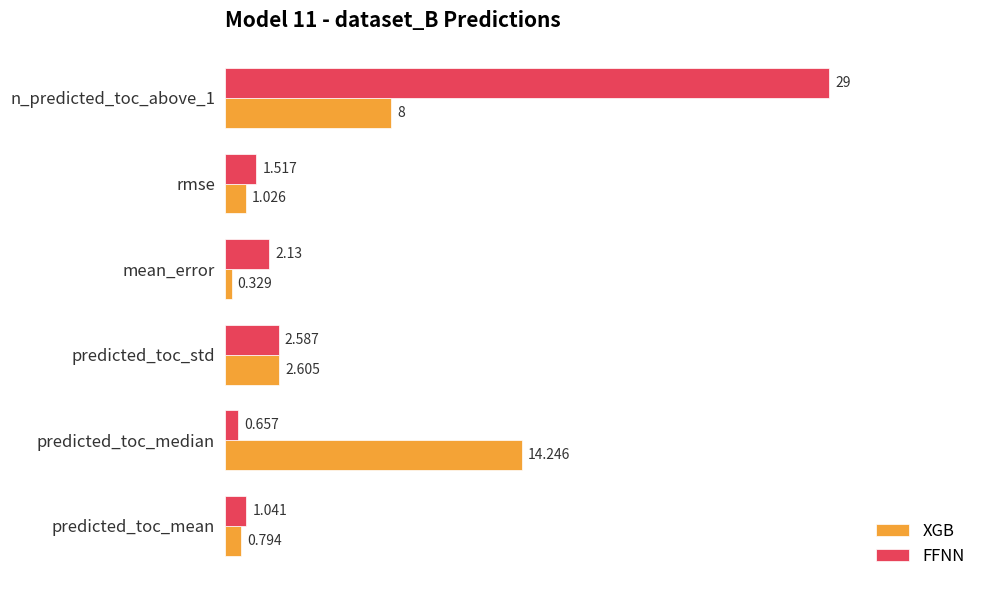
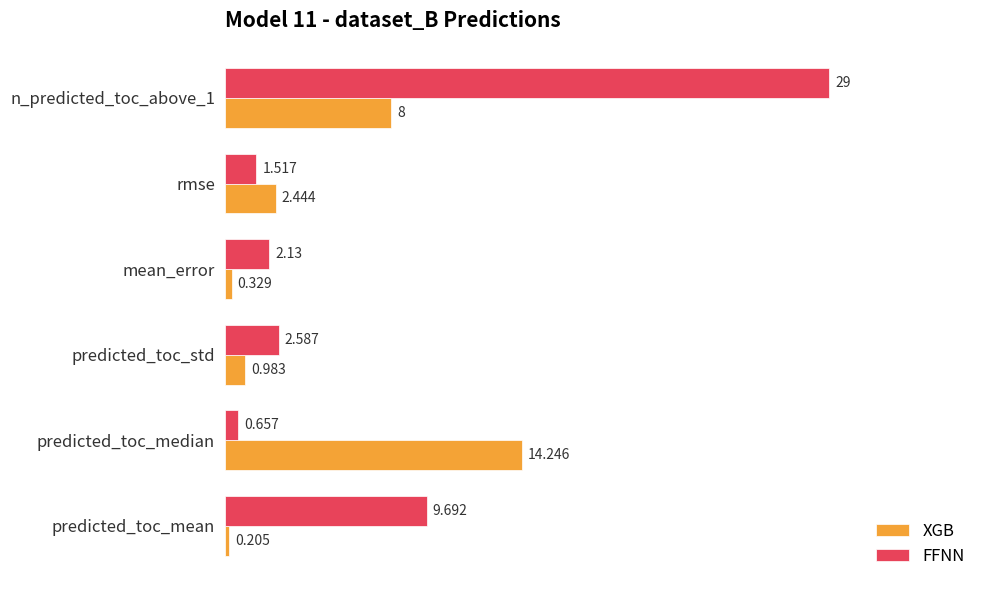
  {
    "XGB": {
      "n_predicted_toc_above_1": 8,
-     "rmse": 1.026,
+     "rmse": 2.444,
      "mean_error": 0.329,
-     "predicted_toc_std": 2.605,
+     "predicted_toc_std": 0.983,
      "predicted_toc_median": 14.246,
-     "predicted_toc_mean": 0.794
+     "predicted_toc_mean": 0.205
    },
    "FFNN": {
      "n_predicted_toc_above_1": 29,
      "rmse": 1.517,
      "mean_error": 2.13,
      "predicted_toc_std": 2.587,
      "predicted_toc_median": 0.657,
-     "predicted_toc_mean": 1.041
+     "predicted_toc_mean": 9.692
    }
  }
